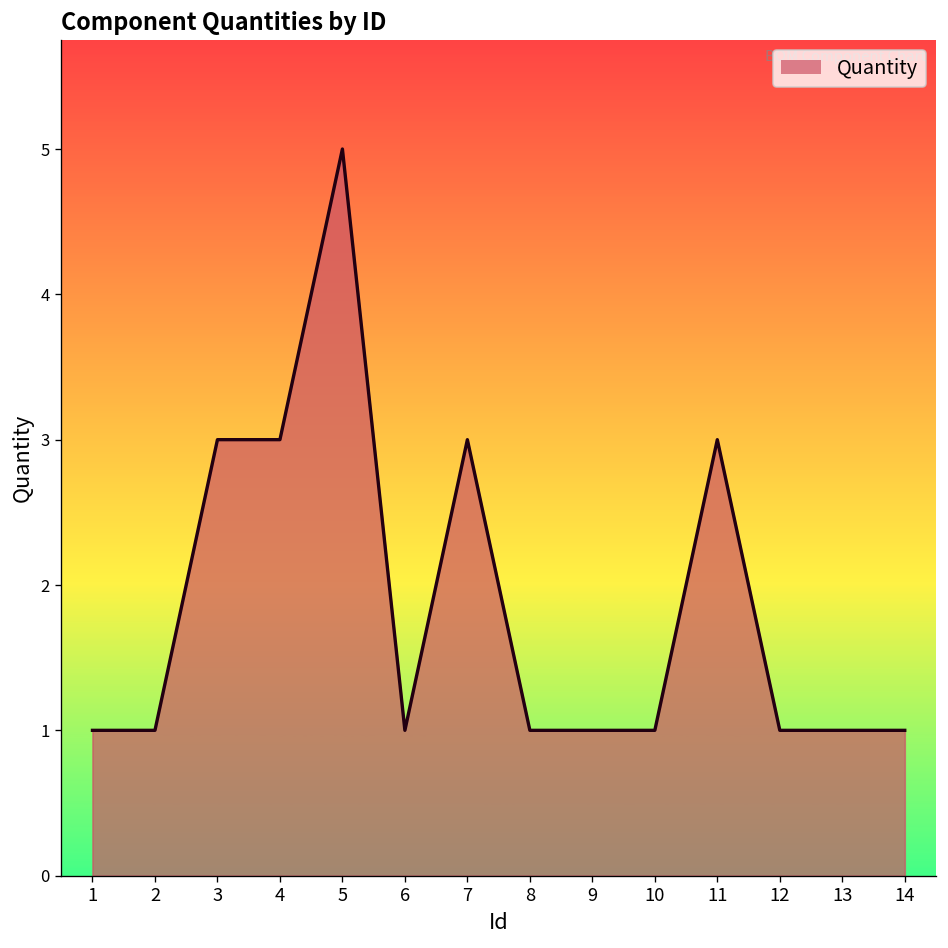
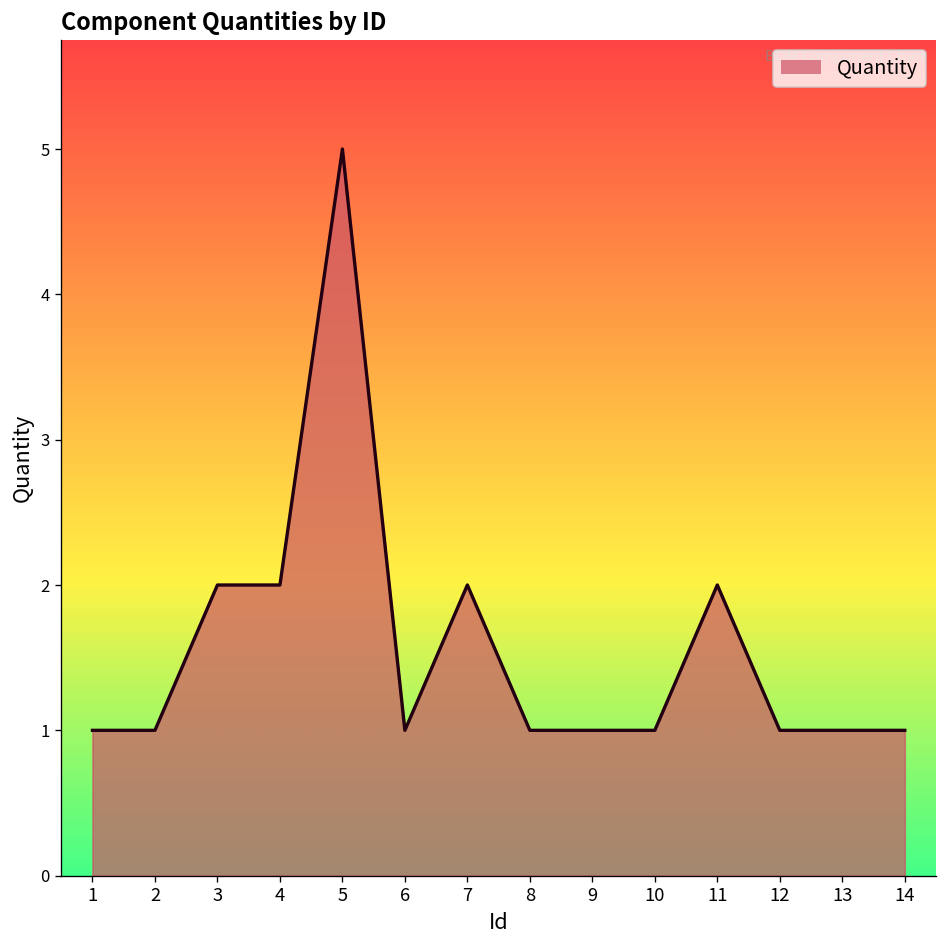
  {
    "1": 1,
    "2": 1,
-   "3": 3,
-   "4": 3,
+   "3": 2,
+   "4": 2,
    "5": 5,
    "6": 1,
-   "7": 3,
+   "7": 2,
    "8": 1,
    "9": 1,
    "10": 1,
-   "11": 3,
+   "11": 2,
    "12": 1,
    "13": 1,
    "14": 1
  }
